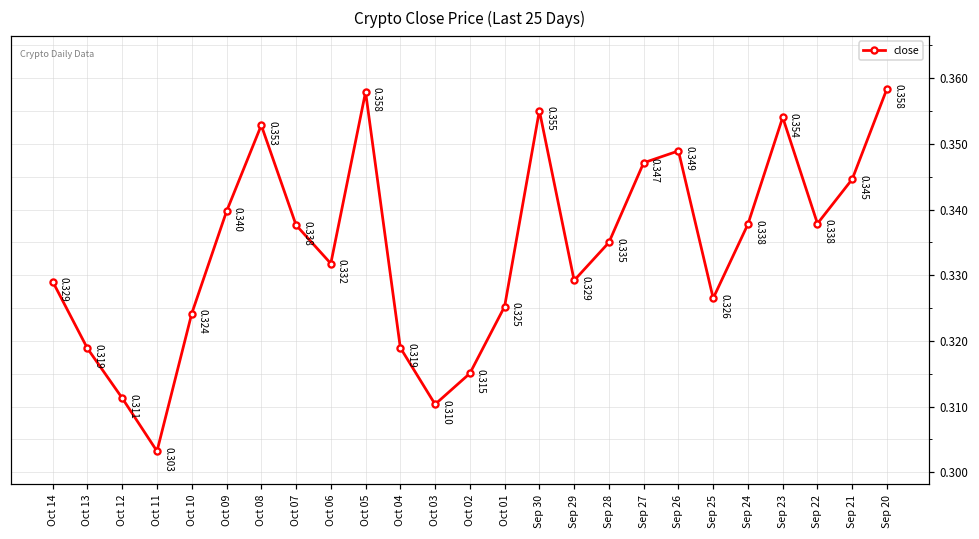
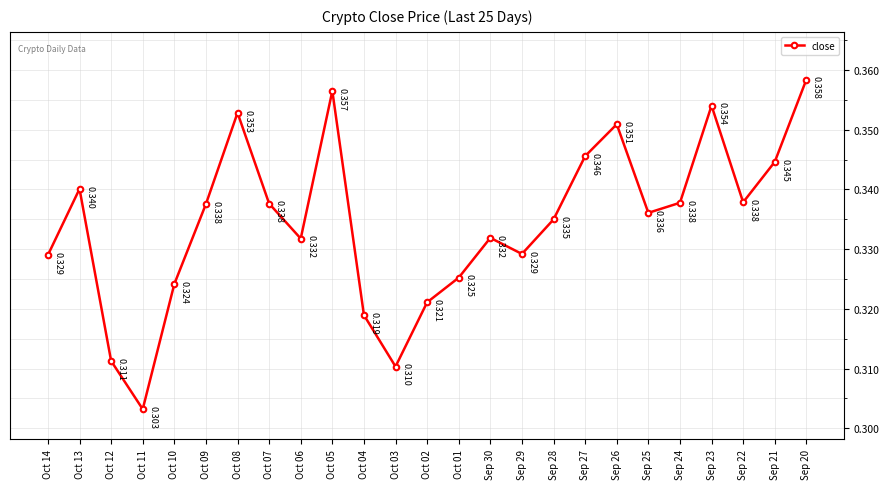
  {
    "Oct 14": 0.329,
-   "Oct 13": 0.319,
+   "Oct 13": 0.340,
    "Oct 12": 0.311,
    "Oct 11": 0.303,
    "Oct 10": 0.324,
-   "Oct 09": 0.340,
+   "Oct 09": 0.338,
    "Oct 08": 0.353,
    "Oct 07": 0.338,
    "Oct 06": 0.332,
-   "Oct 05": 0.358,
+   "Oct 05": 0.357,
    "Oct 04": 0.319,
    "Oct 03": 0.310,
-   "Oct 02": 0.315,
+   "Oct 02": 0.321,
    "Oct 01": 0.325,
-   "Sep 30": 0.355,
+   "Sep 30": 0.332,
    "Sep 29": 0.329,
    "Sep 28": 0.335,
-   "Sep 27": 0.347,
-   "Sep 26": 0.349,
-   "Sep 25": 0.326,
+   "Sep 27": 0.346,
+   "Sep 26": 0.351,
+   "Sep 25": 0.336,
    "Sep 24": 0.338,
    "Sep 23": 0.354,
    "Sep 22": 0.338,
    "Sep 21": 0.345,
    "Sep 20": 0.358
  }
